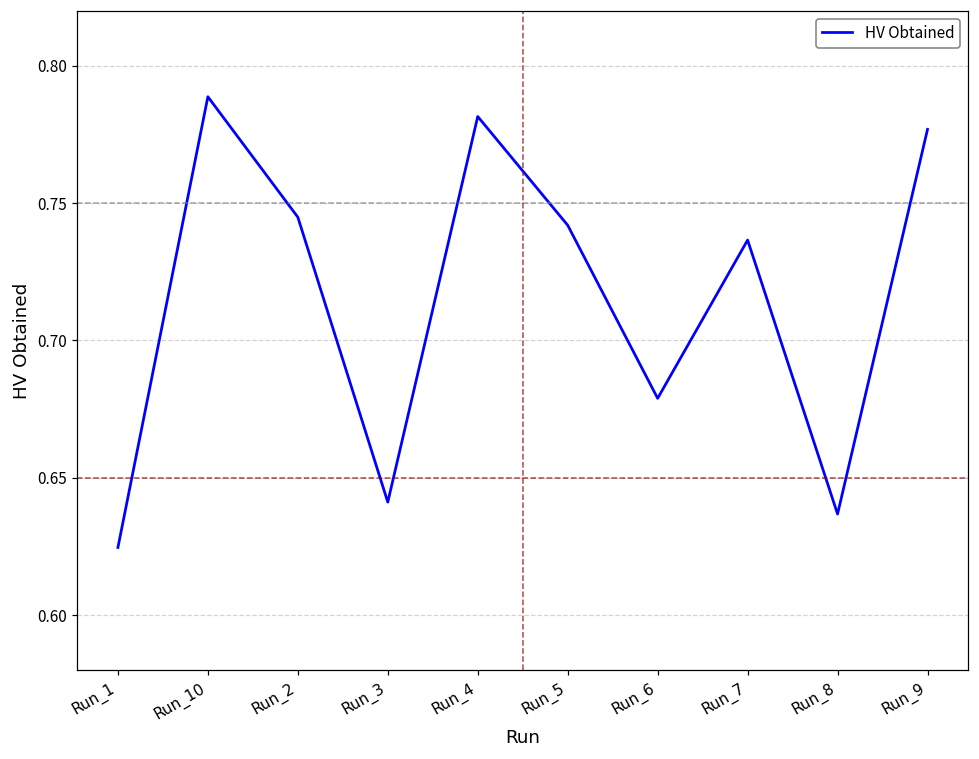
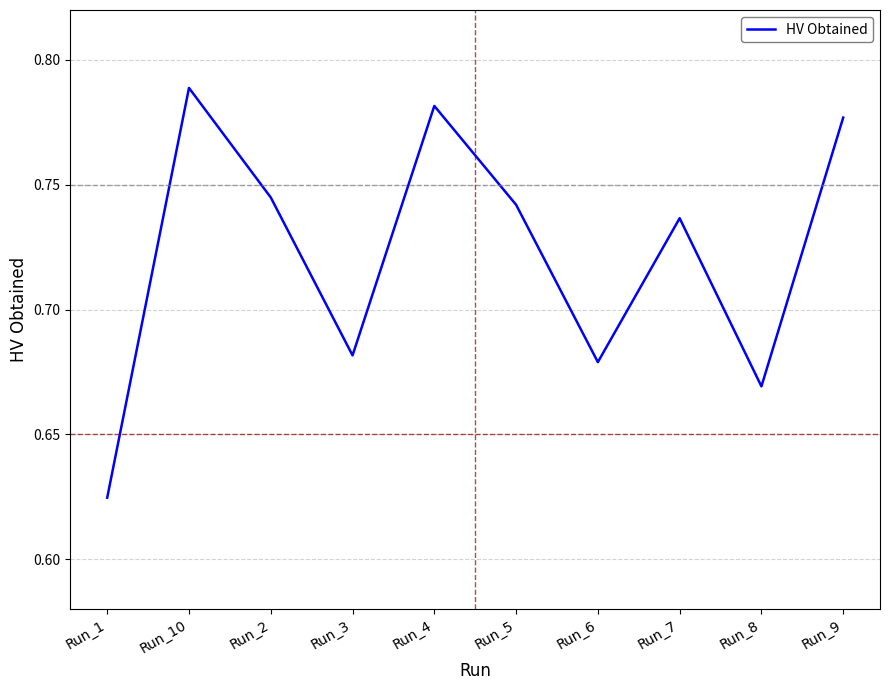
  {
    "Run_1": 0.625,
    "Run_10": 0.789,
    "Run_2": 0.745,
-   "Run_3": 0.641,
+   "Run_3": 0.682,
    "Run_4": 0.782,
    "Run_5": 0.742,
    "Run_6": 0.679,
    "Run_7": 0.737,
-   "Run_8": 0.637,
+   "Run_8": 0.669,
    "Run_9": 0.777
  }
